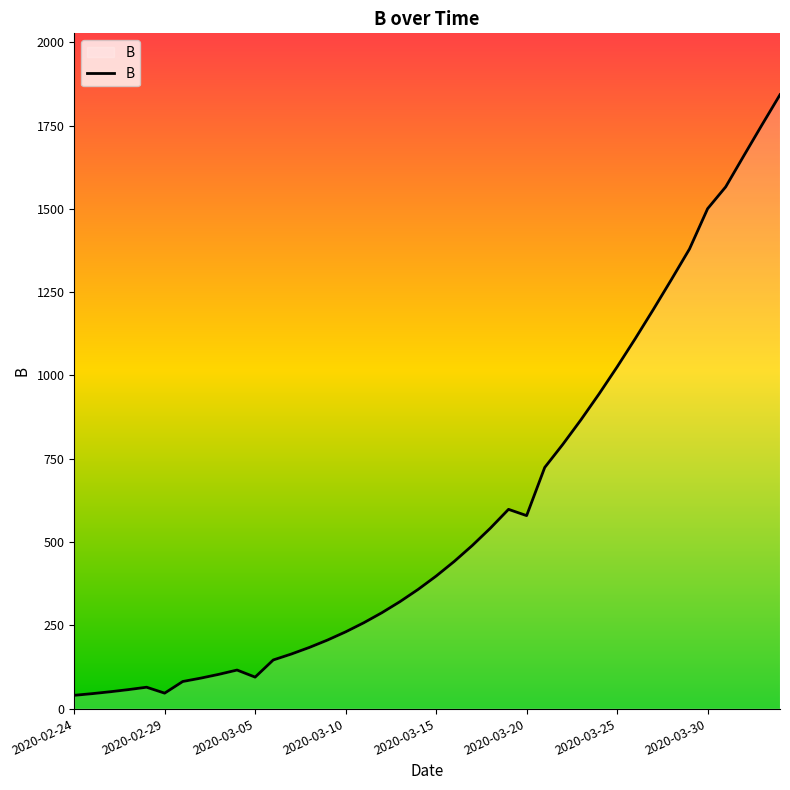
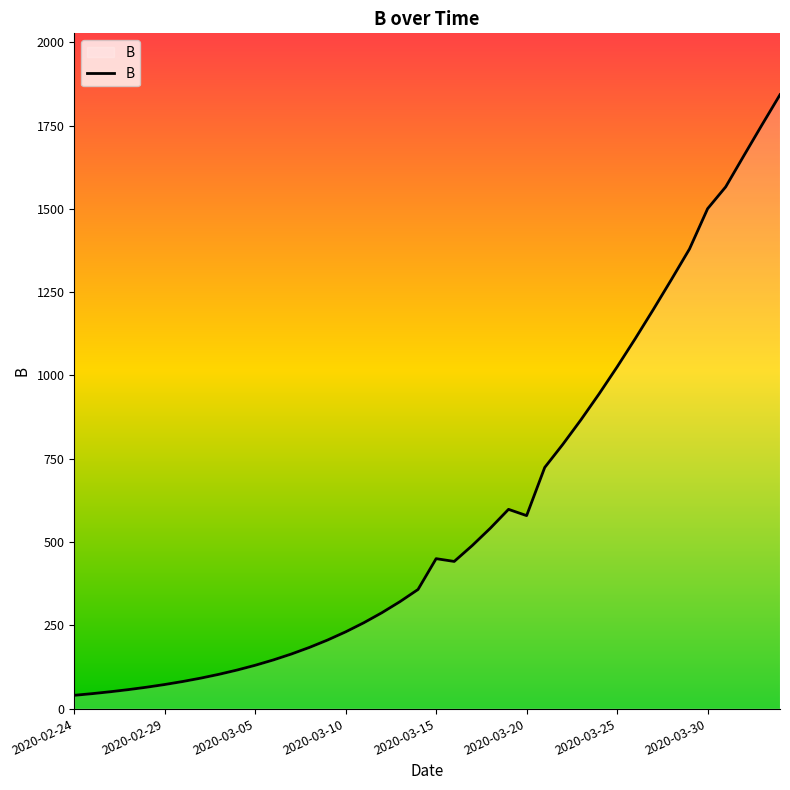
  {
    "2020-02-24": 40,
-   "2020-02-29": 50,
-   "2020-03-05": 90,
+   "2020-02-29": 70,
+   "2020-03-05": 130,
    "2020-03-10": 230,
-   "2020-03-15": 400,
+   "2020-03-15": 450,
    "2020-03-20": 580,
    "2020-03-25": 1030,
    "2020-03-30": 1500
  }
